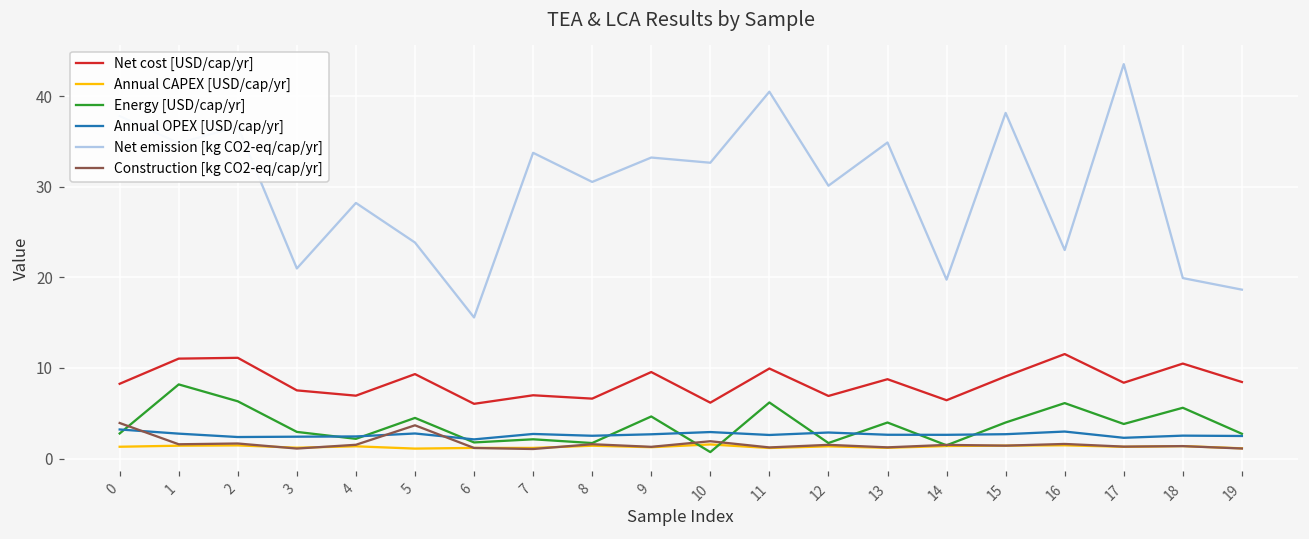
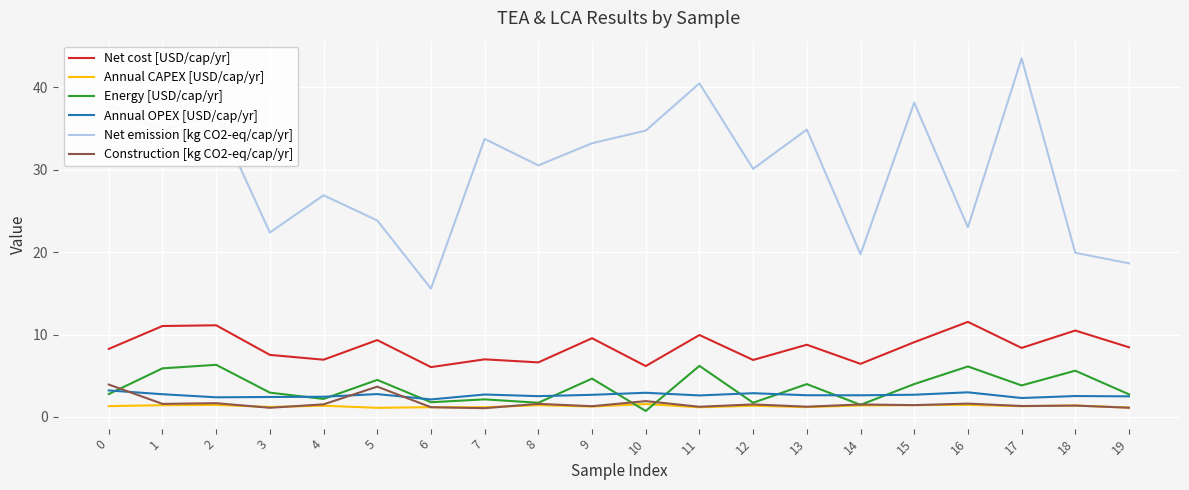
  {
    "Net cost [USD/cap/yr]": {
      "0": 8,
      "1": 11,
      "2": 11,
      "3": 8,
      "4": 7,
      "5": 9,
      "6": 6,
      "7": 7,
      "8": 7,
      "9": 10,
      "10": 6,
      "11": 10,
      "12": 7,
      "13": 9,
      "14": 6,
      "15": 9,
      "16": 12,
      "17": 8,
      "18": 10,
      "19": 8
    },
    "Annual CAPEX [USD/cap/yr]": {
      "0": 1,
      "5": 1,
      "10": 2
    },
    "Energy [USD/cap/yr]": {
      "0": 3,
-     "1": 8,
+     "1": 6,
      "2": 6,
      "3": 3,
      "5": 4,
      "6": 2,
      "7": 2,
      "9": 5,
      "10": 1,
      "11": 6,
      "13": 4,
      "15": 4,
      "16": 6,
      "17": 4,
      "18": 6
    },
    "Annual OPEX [USD/cap/yr]": {
      "0": 3,
      "1": 3,
      "2": 2,
      "3": 2,
      "5": 3,
      "6": 2,
      "7": 3,
      "8": 3,
      "9": 3,
      "10": 3,
      "11": 3,
      "12": 3,
      "13": 3,
      "14": 3,
      "15": 3,
      "16": 3,
      "17": 2,
      "18": 3
    },
    "Net emission [kg CO2-eq/cap/yr]": {
-     "3": 21,
-     "4": 28,
+     "3": 22,
+     "4": 27,
      "5": 24,
      "6": 16,
      "7": 34,
      "8": 31,
      "9": 33,
-     "10": 33,
+     "10": 35,
      "11": 40,
      "12": 30,
      "13": 35,
      "14": 20,
      "15": 38,
      "16": 23,
      "17": 44,
      "18": 20,
      "19": 19
    },
    "Construction [kg CO2-eq/cap/yr]": {
      "0": 4,
      "5": 4,
      "10": 2
    }
  }
